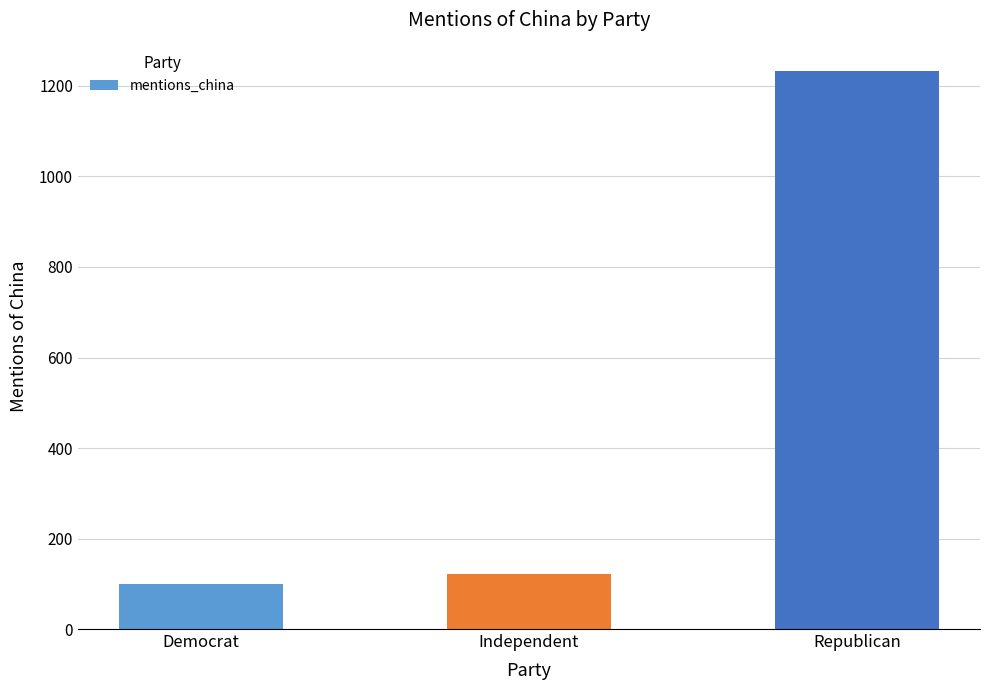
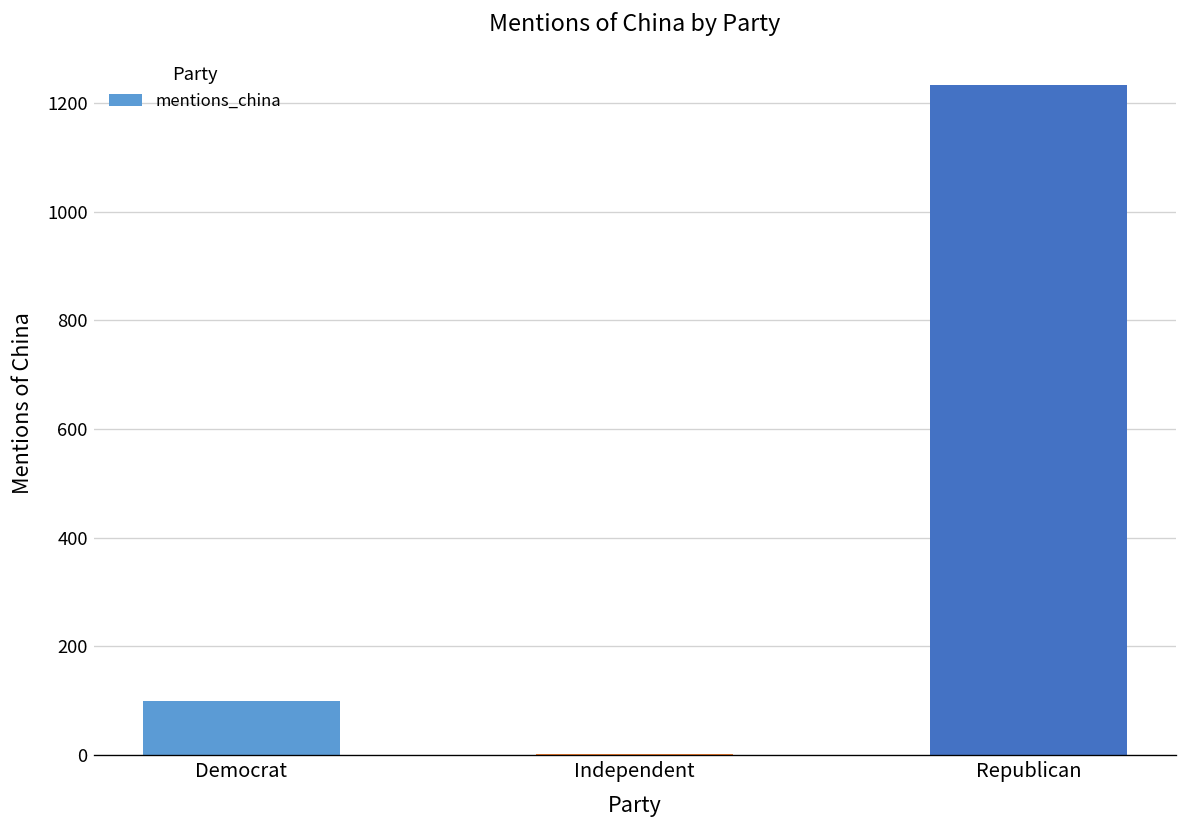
  {
    "Democrat": 100,
-   "Independent": 120,
+   "Independent": 0,
    "Republican": 1230
  }
